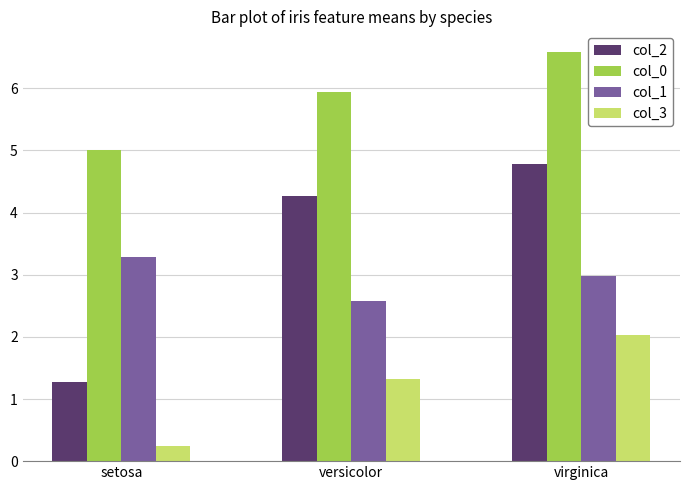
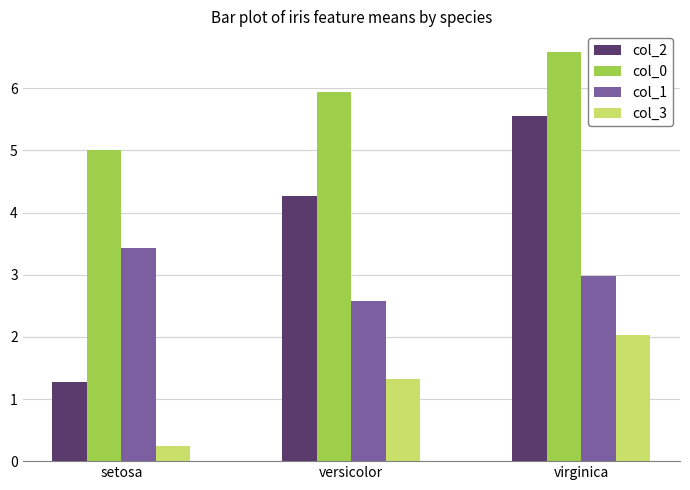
  {
    "col_2": {
      "setosa": 1.3,
      "versicolor": 4.3,
-     "virginica": 4.8
+     "virginica": 5.6
    },
    "col_1": {
-     "setosa": 3.3,
+     "setosa": 3.4,
      "versicolor": 2.6,
      "virginica": 3.0
    }
  }
